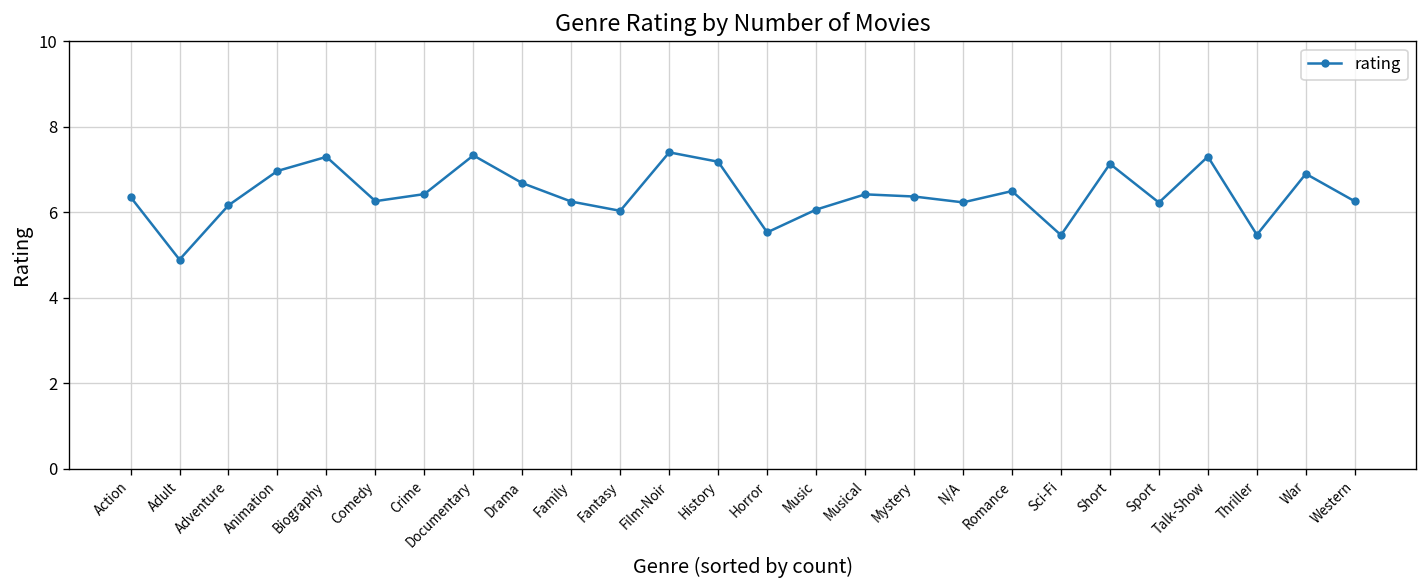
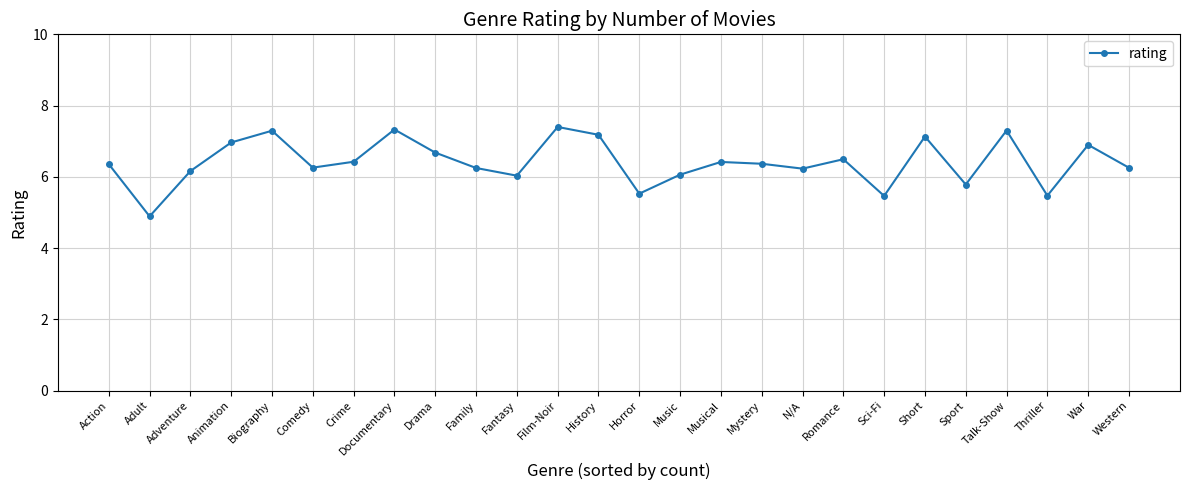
  {
    "Action": 6.4,
    "Adult": 4.9,
    "Adventure": 6.2,
    "Animation": 7.0,
    "Biography": 7.3,
    "Comedy": 6.3,
    "Crime": 6.4,
    "Documentary": 7.3,
    "Drama": 6.7,
    "Family": 6.2,
    "Fantasy": 6.0,
    "Film-Noir": 7.4,
    "History": 7.2,
    "Horror": 5.5,
    "Music": 6.1,
    "Musical": 6.4,
    "Mystery": 6.4,
    "N/A": 6.2,
    "Romance": 6.5,
    "Sci-Fi": 5.5,
    "Short": 7.1,
-   "Sport": 6.2,
+   "Sport": 5.8,
    "Talk-Show": 7.3,
    "Thriller": 5.5,
    "War": 6.9,
    "Western": 6.3
  }
